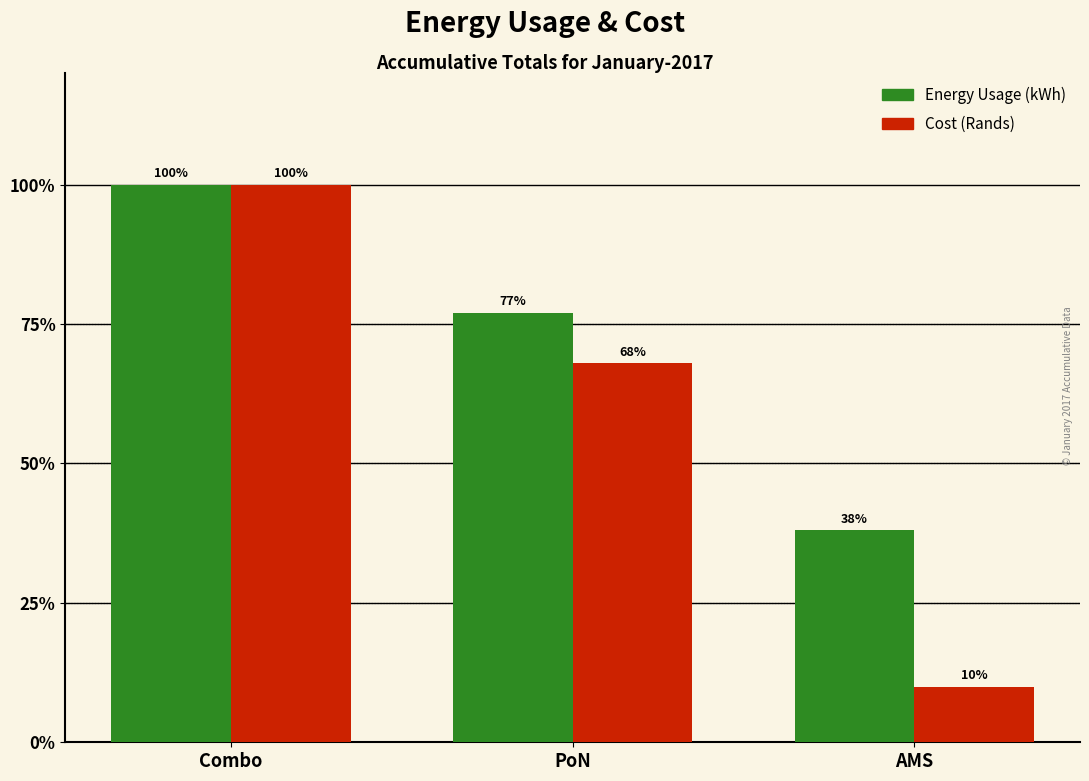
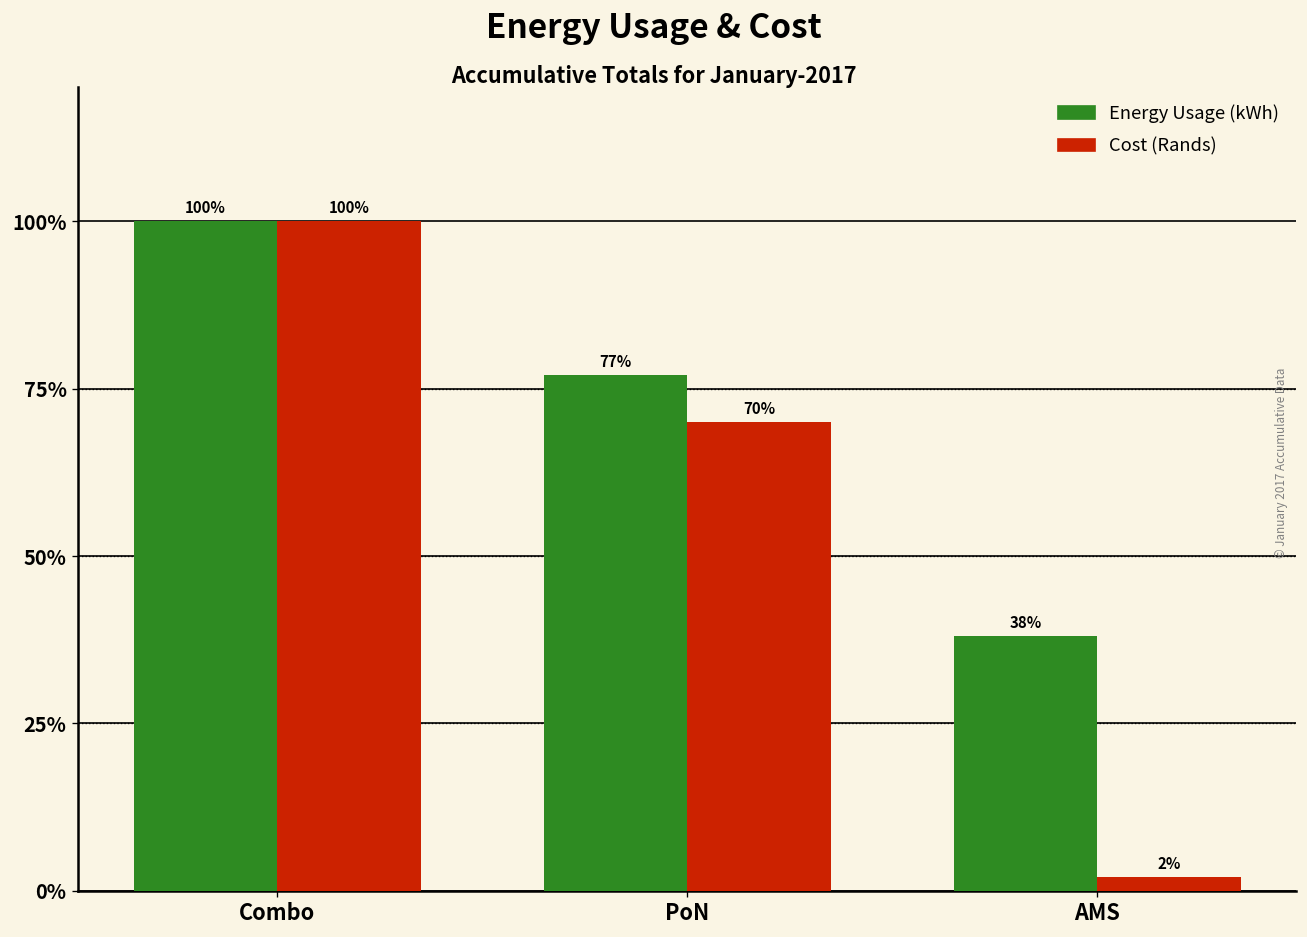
  {
    "Energy Usage (kWh)": {
      "Combo": "100%",
      "PoN": "77%",
      "AMS": "38%"
    },
    "Cost (Rands)": {
      "Combo": "100%",
-     "PoN": "68%",
-     "AMS": "10%"
+     "PoN": "70%",
+     "AMS": "2%"
    }
  }
